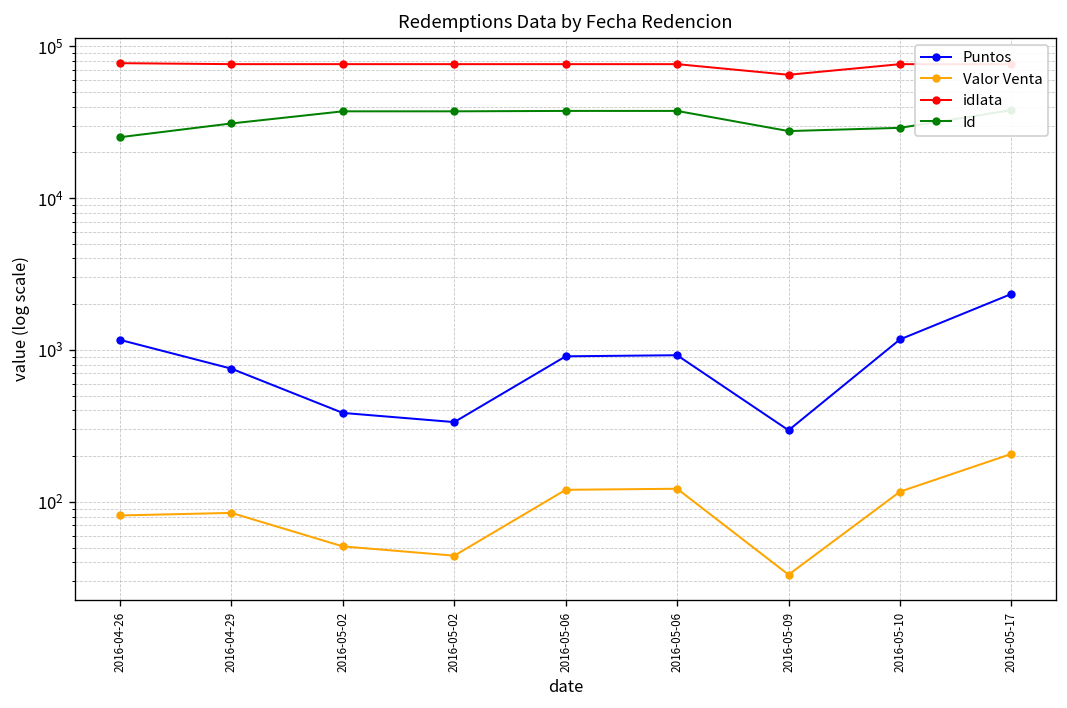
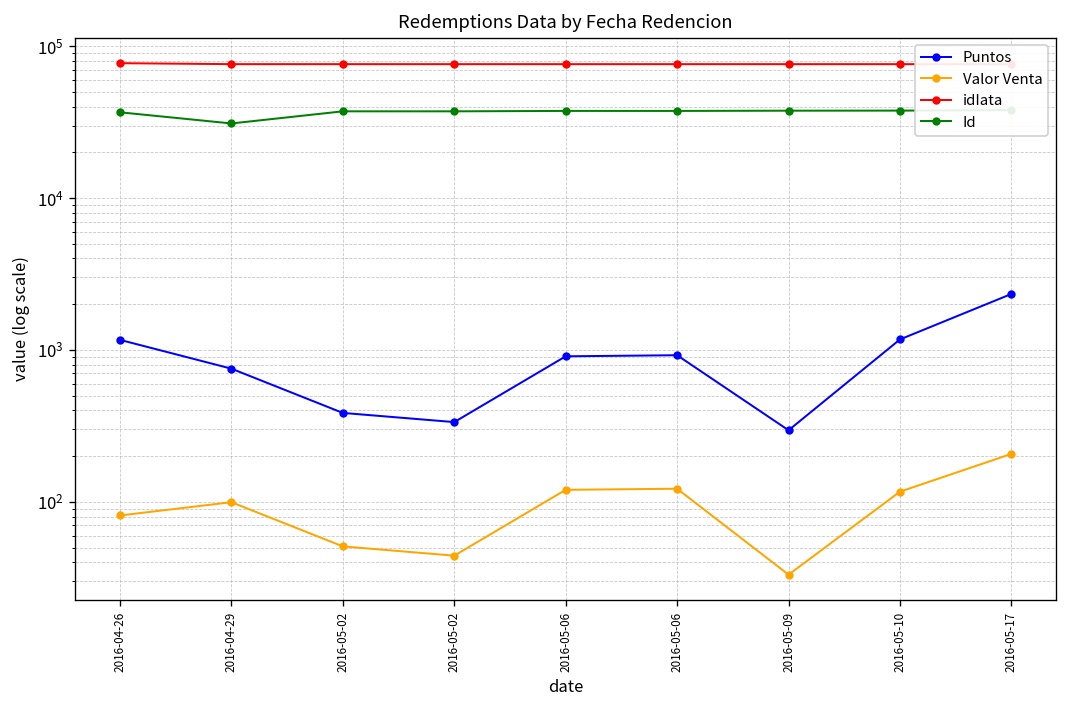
  {
    "Puntos": {
      "2016-04-26": 1200,
      "2016-04-29": 800,
      "2016-05-09": 300,
      "2016-05-10": 1200,
      "2016-05-17": 2300
    },
    "Valor Venta": {
      "2016-04-26": 80,
-     "2016-04-29": 80,
+     "2016-04-29": 100,
      "2016-05-09": 33,
      "2016-05-10": 120,
      "2016-05-17": 210
    },
    "idIata": {
      "2016-04-26": 80000,
      "2016-04-29": 80000,
-     "2016-05-09": 60000,
+     "2016-05-09": 80000,
      "2016-05-10": 80000
    },
    "Id": {
-     "2016-04-26": 25000,
+     "2016-04-26": 37000,
      "2016-04-29": 31000,
-     "2016-05-09": 28000,
-     "2016-05-10": 29000
+     "2016-05-09": 38000,
+     "2016-05-10": 38000
    }
  }
